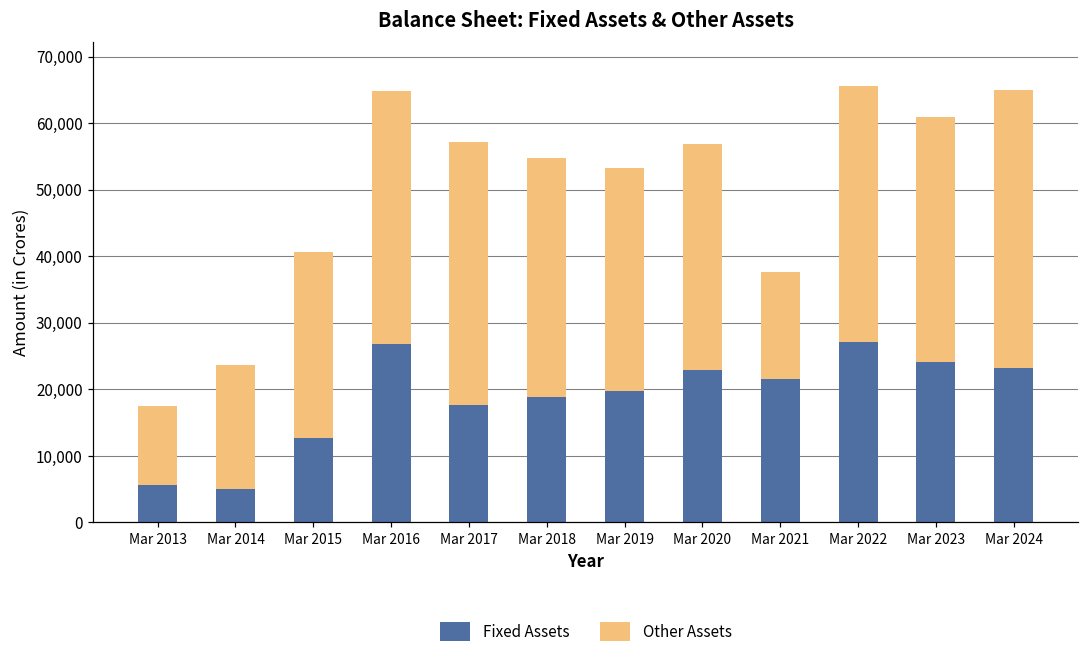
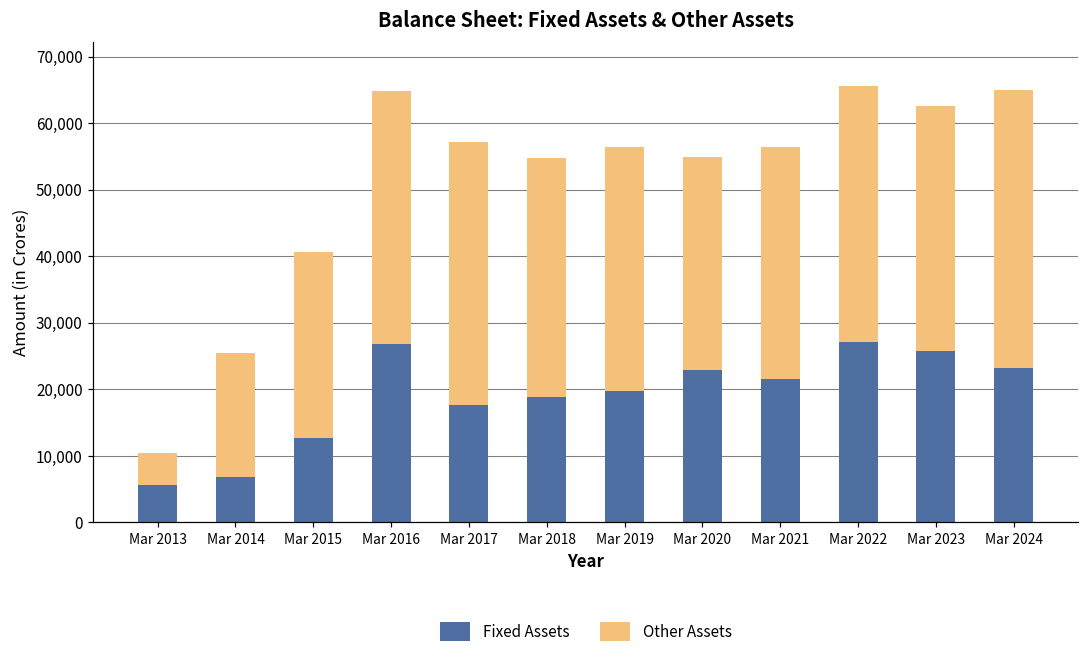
  {
    "Fixed Assets": {
      "Mar 2013": "6,000",
-     "Mar 2014": "5,000",
+     "Mar 2014": "7,000",
      "Mar 2015": "13,000",
      "Mar 2016": "27,000",
      "Mar 2017": "18,000",
      "Mar 2018": "19,000",
      "Mar 2019": "20,000",
      "Mar 2020": "23,000",
      "Mar 2021": "22,000",
      "Mar 2022": "27,000",
-     "Mar 2023": "24,000",
+     "Mar 2023": "26,000",
      "Mar 2024": "23,000"
    },
    "Other Assets": {
-     "Mar 2013": "12,000",
+     "Mar 2013": "5,000",
      "Mar 2014": "19,000",
      "Mar 2015": "28,000",
      "Mar 2016": "38,000",
      "Mar 2017": "39,000",
      "Mar 2018": "36,000",
-     "Mar 2019": "33,000",
-     "Mar 2020": "34,000",
-     "Mar 2021": "16,000",
+     "Mar 2019": "37,000",
+     "Mar 2020": "32,000",
+     "Mar 2021": "35,000",
      "Mar 2022": "39,000",
      "Mar 2023": "37,000",
      "Mar 2024": "42,000"
    }
  }
